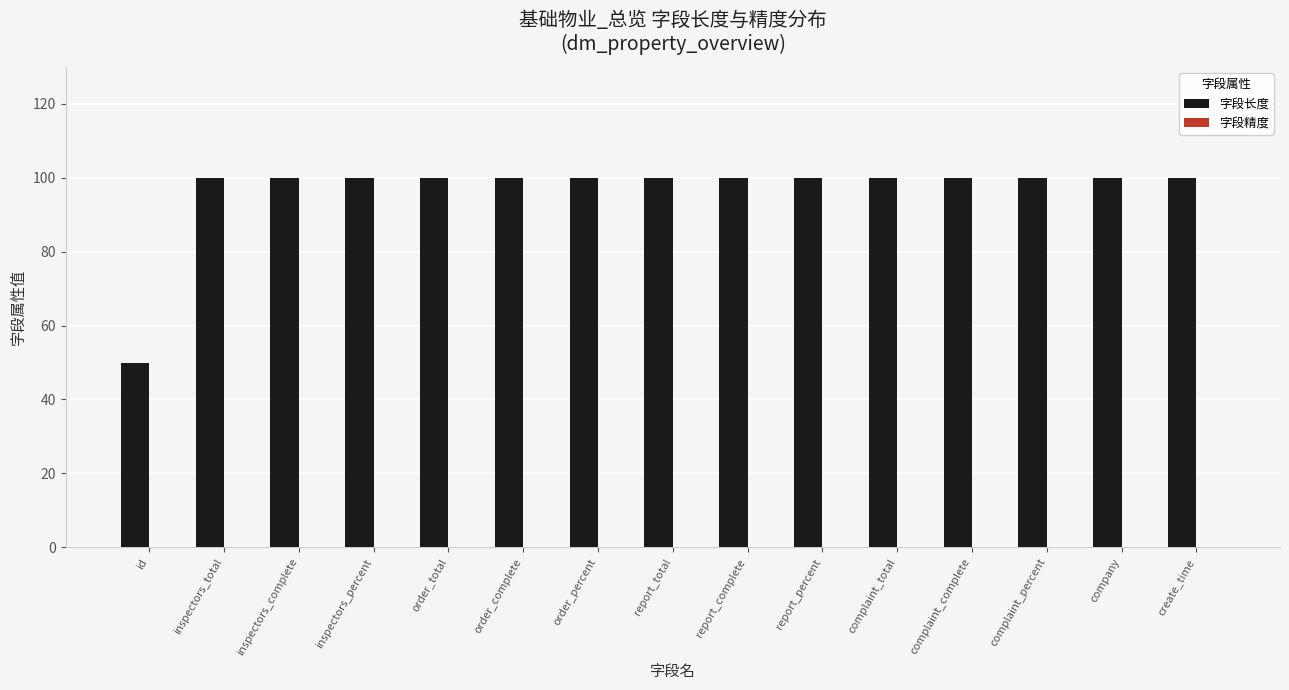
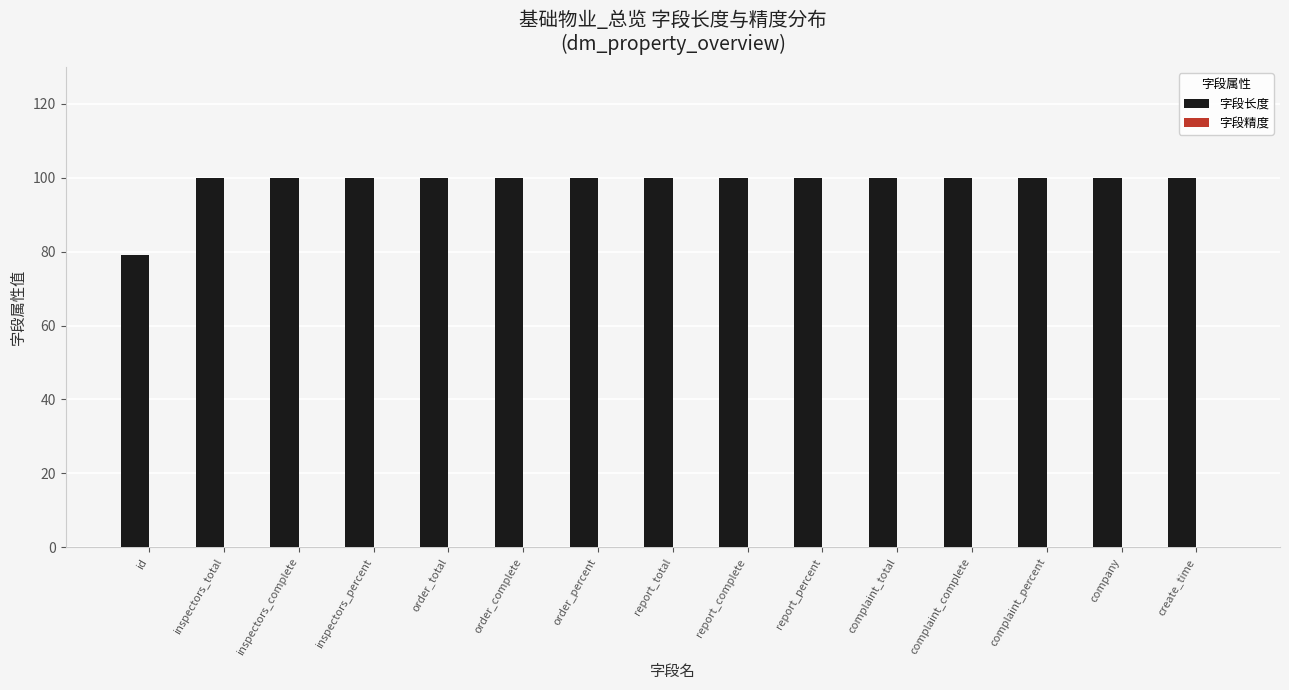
  {
    "字段长度": {
-     "id": 50,
+     "id": 79,
      "inspectors_total": 100,
      "inspectors_complete": 100,
      "inspectors_percent": 100,
      "order_total": 100,
      "order_complete": 100,
      "order_percent": 100,
      "report_total": 100,
      "report_complete": 100,
      "report_percent": 100,
      "complaint_total": 100,
      "complaint_complete": 100,
      "complaint_percent": 100,
      "company": 100,
      "create_time": 100
    },
    "字段精度": {
      "id": 0,
      "inspectors_total": 0,
      "inspectors_complete": 0,
      "inspectors_percent": 0,
      "order_total": 0,
      "order_complete": 0,
      "order_percent": 0,
      "report_total": 0,
      "report_complete": 0,
      "report_percent": 0,
      "complaint_total": 0,
      "complaint_complete": 0,
      "complaint_percent": 0,
      "company": 0,
      "create_time": 0
    }
  }
